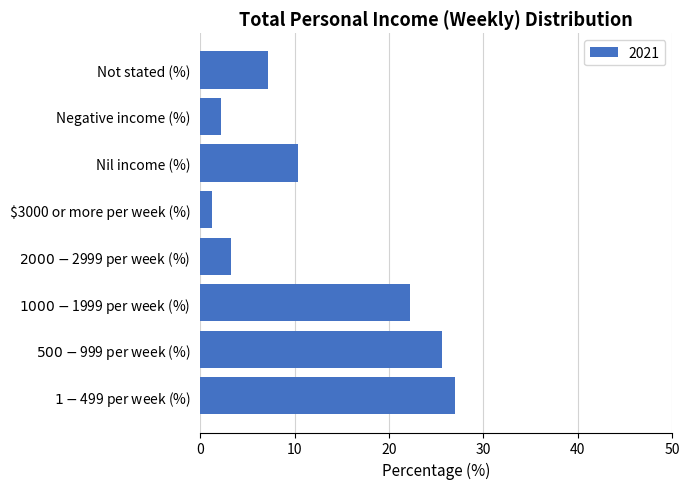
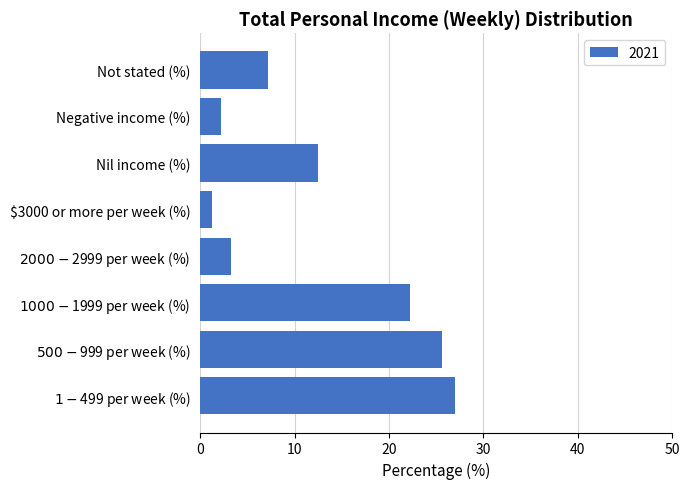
  {
    "Not stated (%)": 7,
    "Negative income (%)": 2,
-   "Nil income (%)": 10,
+   "Nil income (%)": 13,
    "$3000 or more per week (%)": 1
  }
